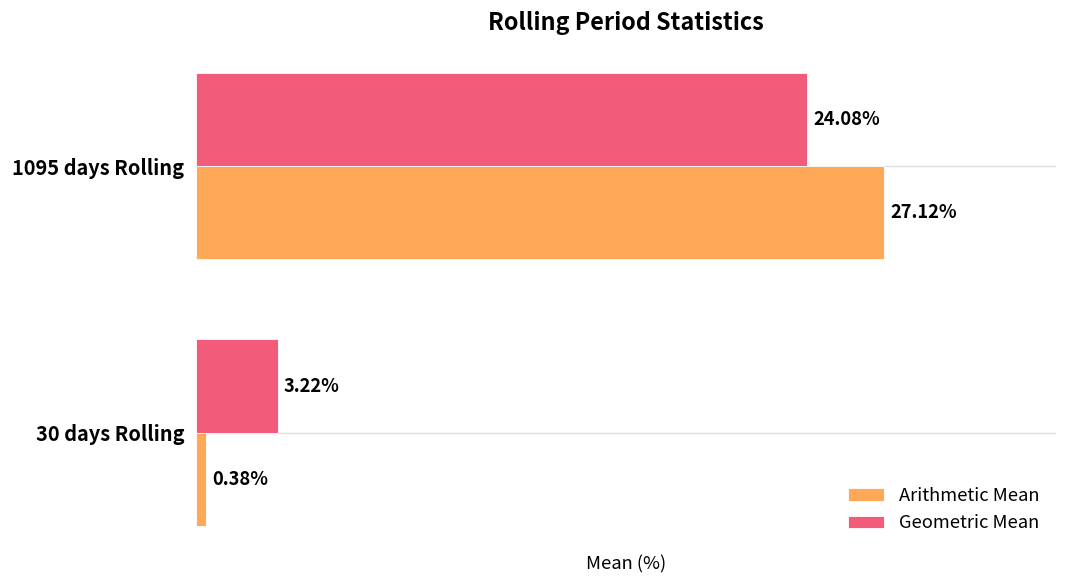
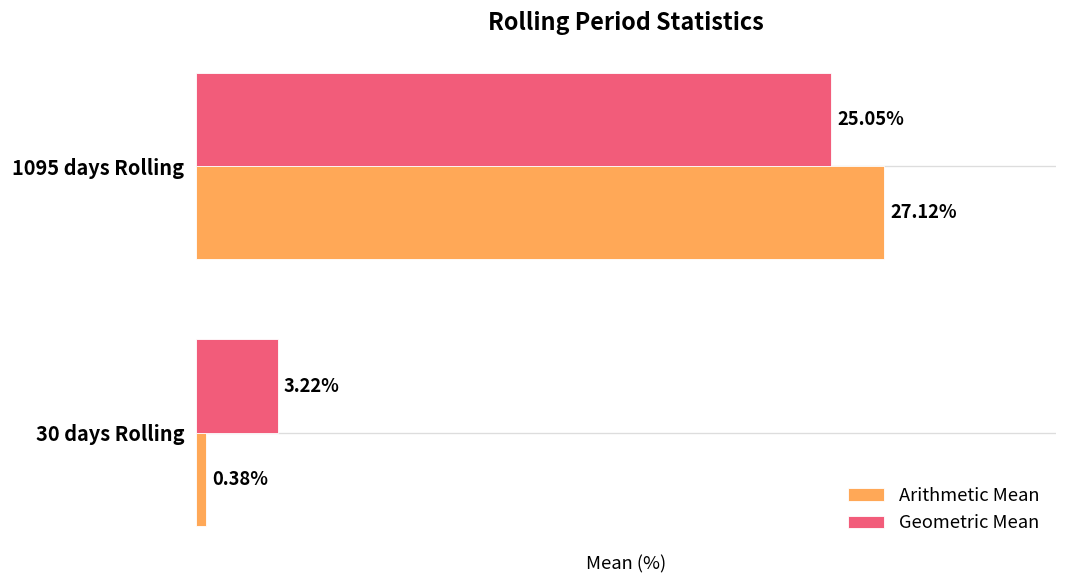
  {
    "Arithmetic Mean": {
      "1095 days Rolling": "27.12%",
      "30 days Rolling": "0.38%"
    },
    "Geometric Mean": {
-     "1095 days Rolling": "24.08%",
+     "1095 days Rolling": "25.05%",
      "30 days Rolling": "3.22%"
    }
  }
